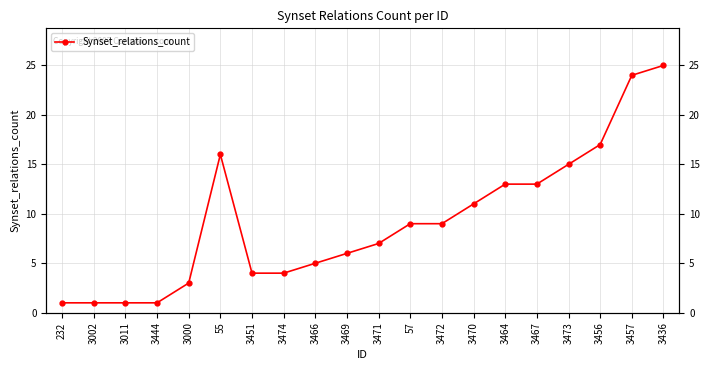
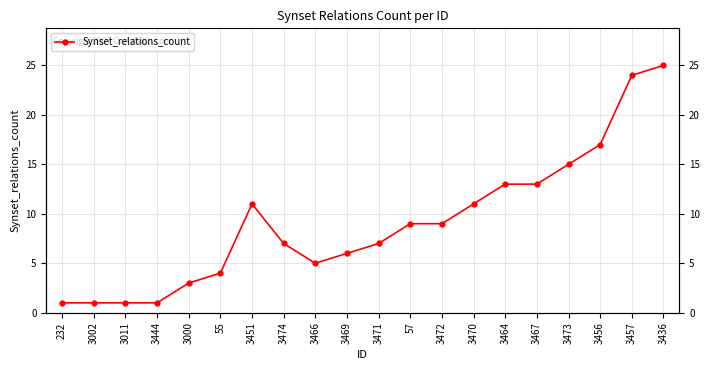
  {
    "232": 1,
    "3002": 1,
    "3011": 1,
    "3444": 1,
    "3000": 3,
-   "55": 16,
-   "3451": 4,
-   "3474": 4,
+   "55": 4,
+   "3451": 11,
+   "3474": 7,
    "3466": 5,
    "3469": 6,
    "3471": 7,
    "57": 9,
    "3472": 9,
    "3470": 11,
    "3464": 13,
    "3467": 13,
    "3473": 15,
    "3456": 17,
    "3457": 24,
    "3436": 25
  }
